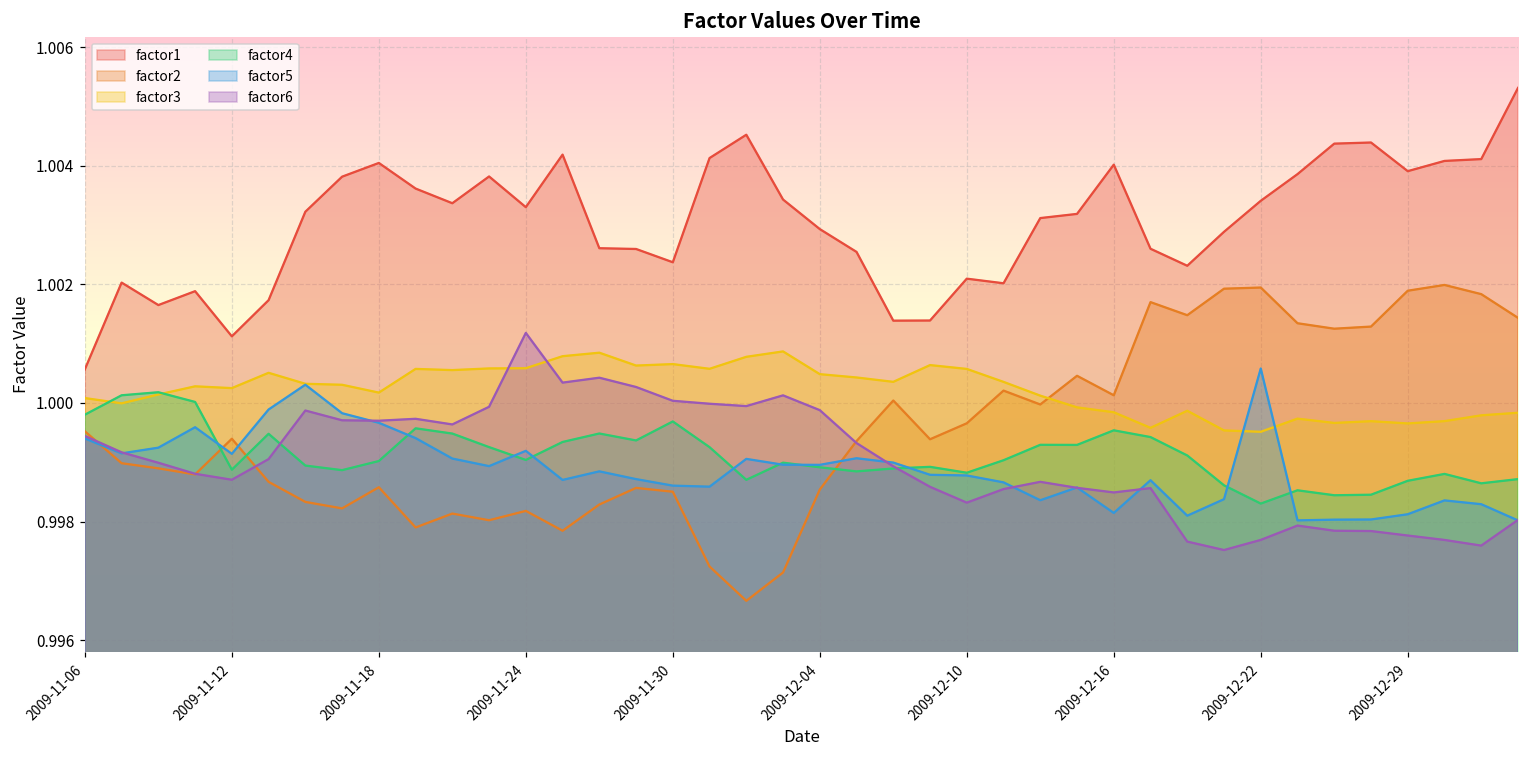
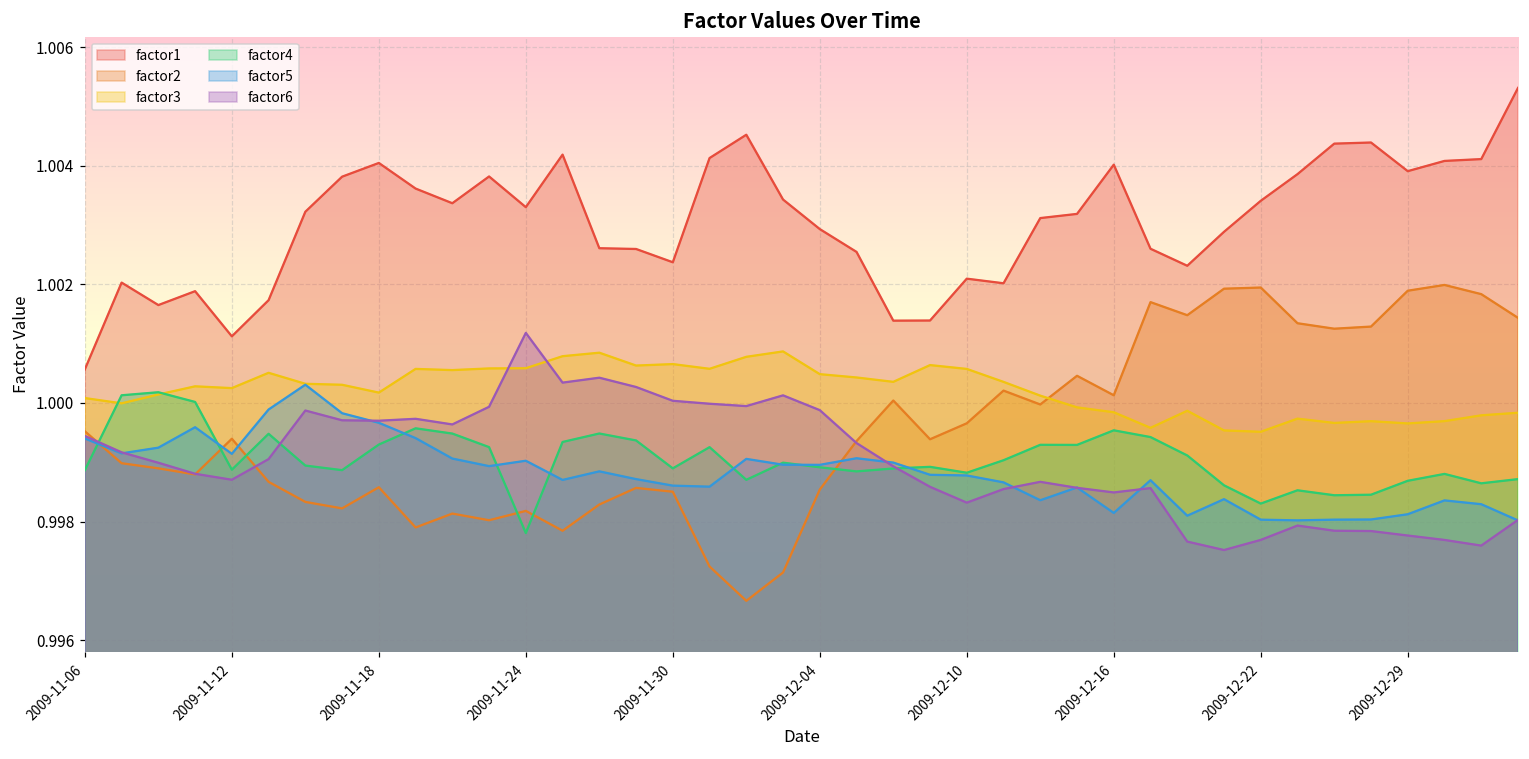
  {
    "factor4": {
-     "2009-11-06": 0.9998,
+     "2009-11-06": 0.9989,
      "2009-11-12": 0.9989,
-     "2009-11-18": 0.9990,
-     "2009-11-24": 0.9990,
-     "2009-11-30": 0.9997,
+     "2009-11-18": 0.9993,
+     "2009-11-24": 0.9978,
+     "2009-11-30": 0.9989,
      "2009-12-16": 0.9995,
      "2009-12-22": 0.9983,
      "2009-12-29": 0.9987
    },
    "factor5": {
      "2009-11-12": 0.9991,
-     "2009-11-24": 0.9992,
+     "2009-11-24": 0.9990,
      "2009-11-30": 0.9986,
      "2009-12-16": 0.9981,
-     "2009-12-22": 1.0006,
+     "2009-12-22": 0.9980,
      "2009-12-29": 0.9981
    },
    "factor6": {
      "2009-11-12": 0.9987,
      "2009-11-24": 1.0012,
      "2009-11-30": 1.0000,
      "2009-12-04": 0.9999,
      "2009-12-10": 0.9983,
      "2009-12-16": 0.9985,
      "2009-12-22": 0.9977,
      "2009-12-29": 0.9978
    }
  }
